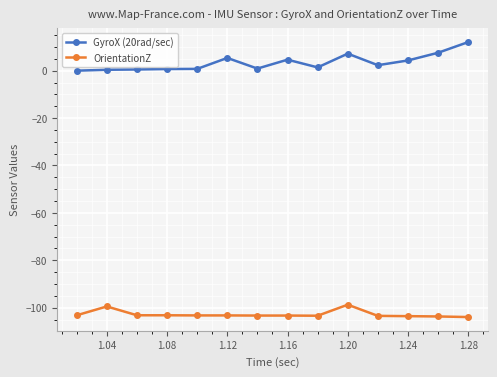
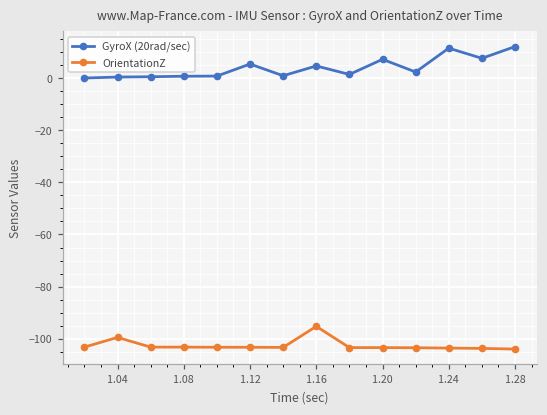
  {
    "GyroX (20rad/sec)": {
      "1.04": 0,
      "1.08": 1,
      "1.12": 5,
      "1.16": 5,
      "1.20": 7,
-     "1.24": 4,
+     "1.24": 11,
      "1.28": 12
    },
    "OrientationZ": {
      "1.04": -99,
      "1.08": -103,
      "1.12": -103,
-     "1.16": -103,
-     "1.20": -99,
+     "1.16": -95,
+     "1.20": -103,
      "1.24": -104,
      "1.28": -104
    }
  }
